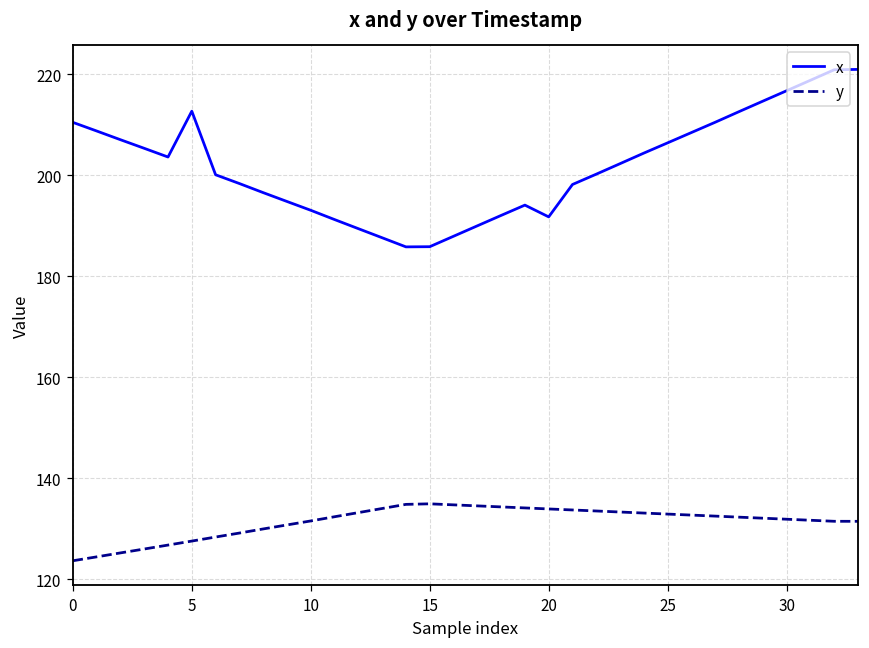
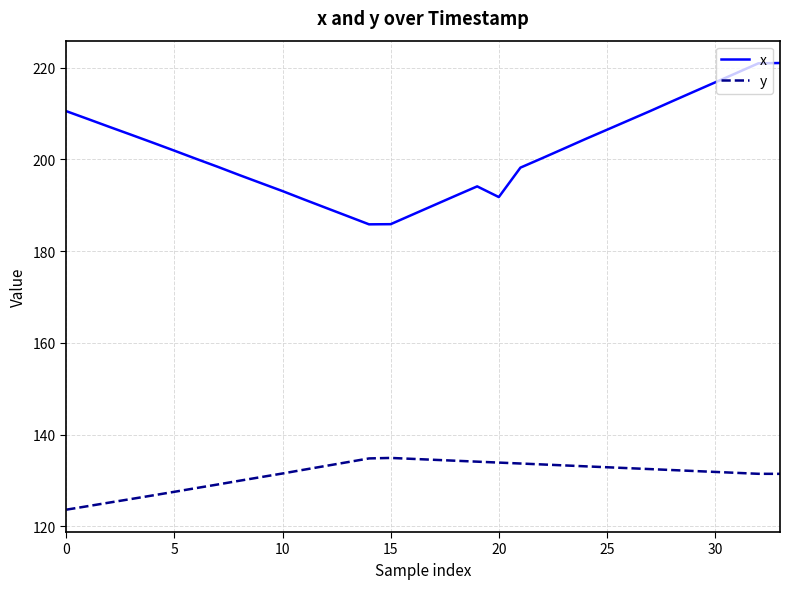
  {
    "x": {
      "0": 210,
-     "5": 213,
+     "5": 202,
      "10": 193,
      "15": 186,
      "20": 192,
      "25": 206,
      "30": 217
    },
    "y": {
      "0": 124,
      "5": 128,
      "10": 132,
      "15": 135,
      "20": 134,
      "25": 133,
      "30": 132
    }
  }
